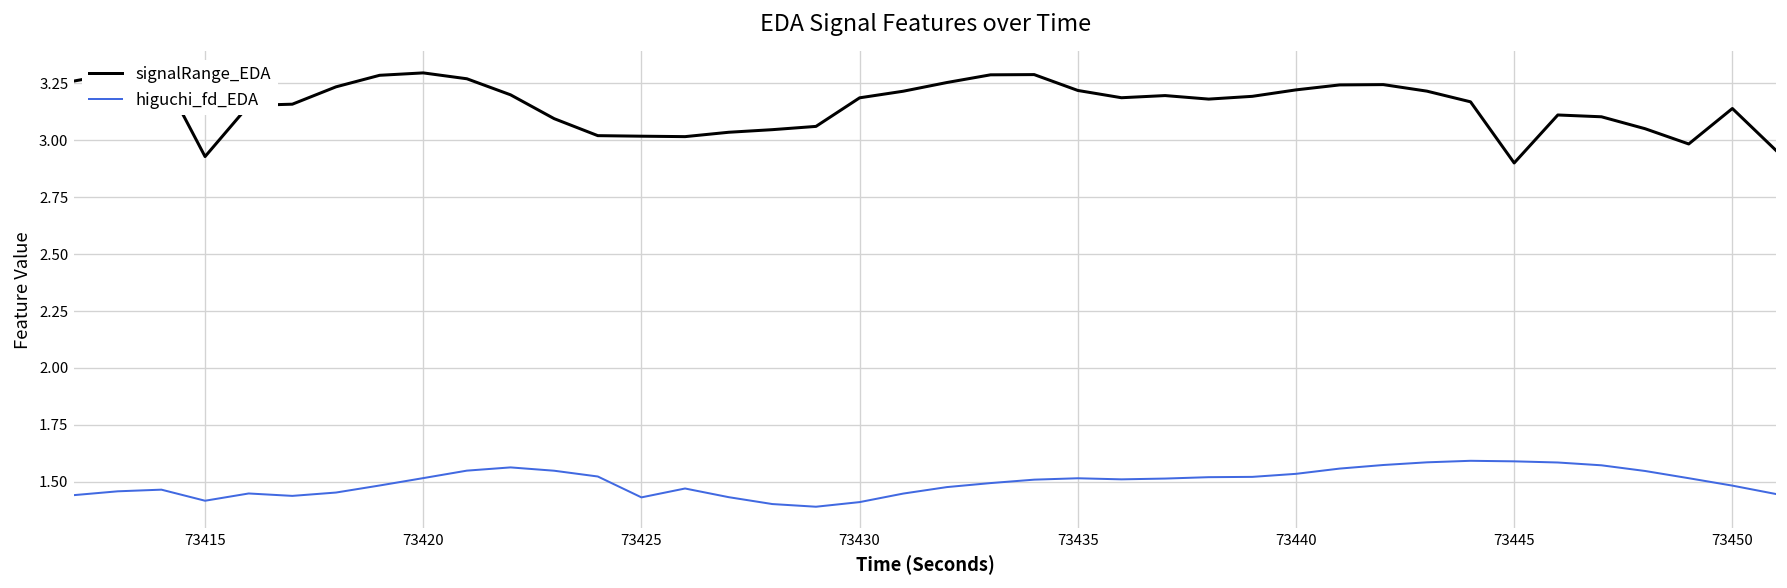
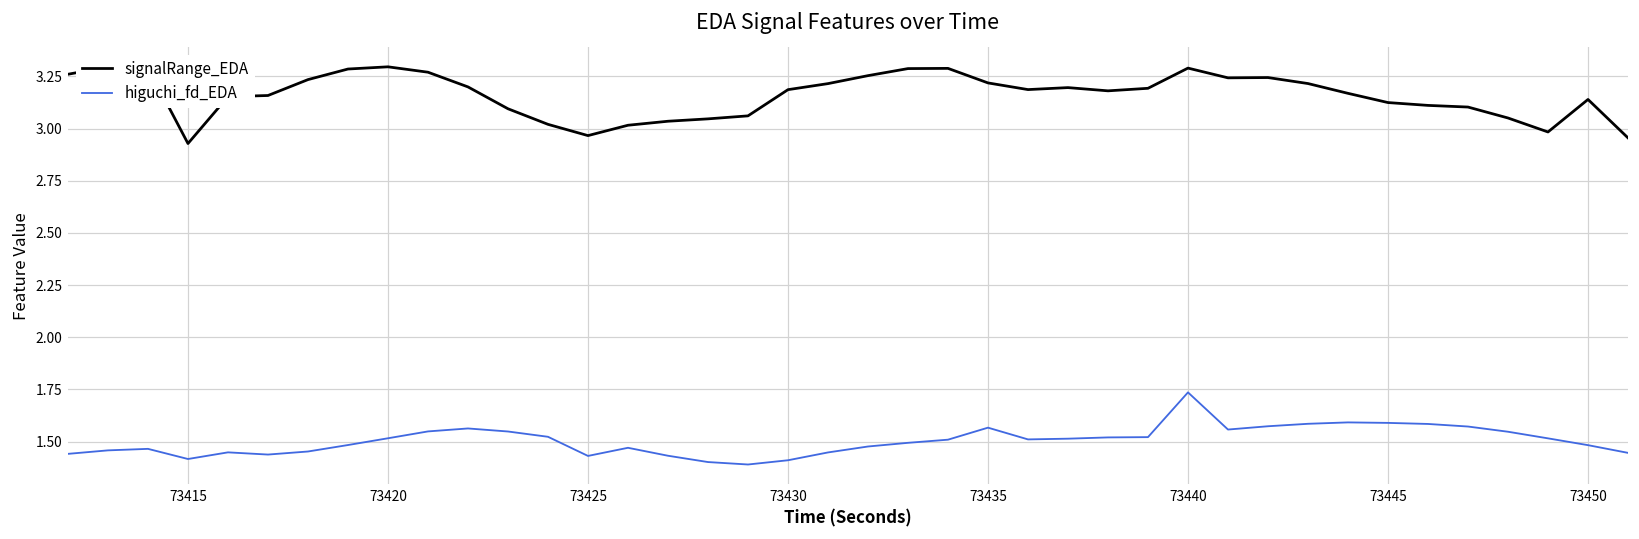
  {
    "signalRange_EDA": {
      "73415": 2.93,
      "73420": 3.30,
-     "73425": 3.02,
+     "73425": 2.97,
      "73430": 3.19,
      "73435": 3.22,
-     "73440": 3.22,
-     "73445": 2.90,
+     "73440": 3.29,
+     "73445": 3.13,
      "73450": 3.14
    },
    "higuchi_fd_EDA": {
      "73415": 1.42,
      "73420": 1.52,
      "73425": 1.43,
      "73430": 1.41,
-     "73435": 1.52,
-     "73440": 1.53,
+     "73435": 1.57,
+     "73440": 1.74,
      "73445": 1.59,
      "73450": 1.48
    }
  }
